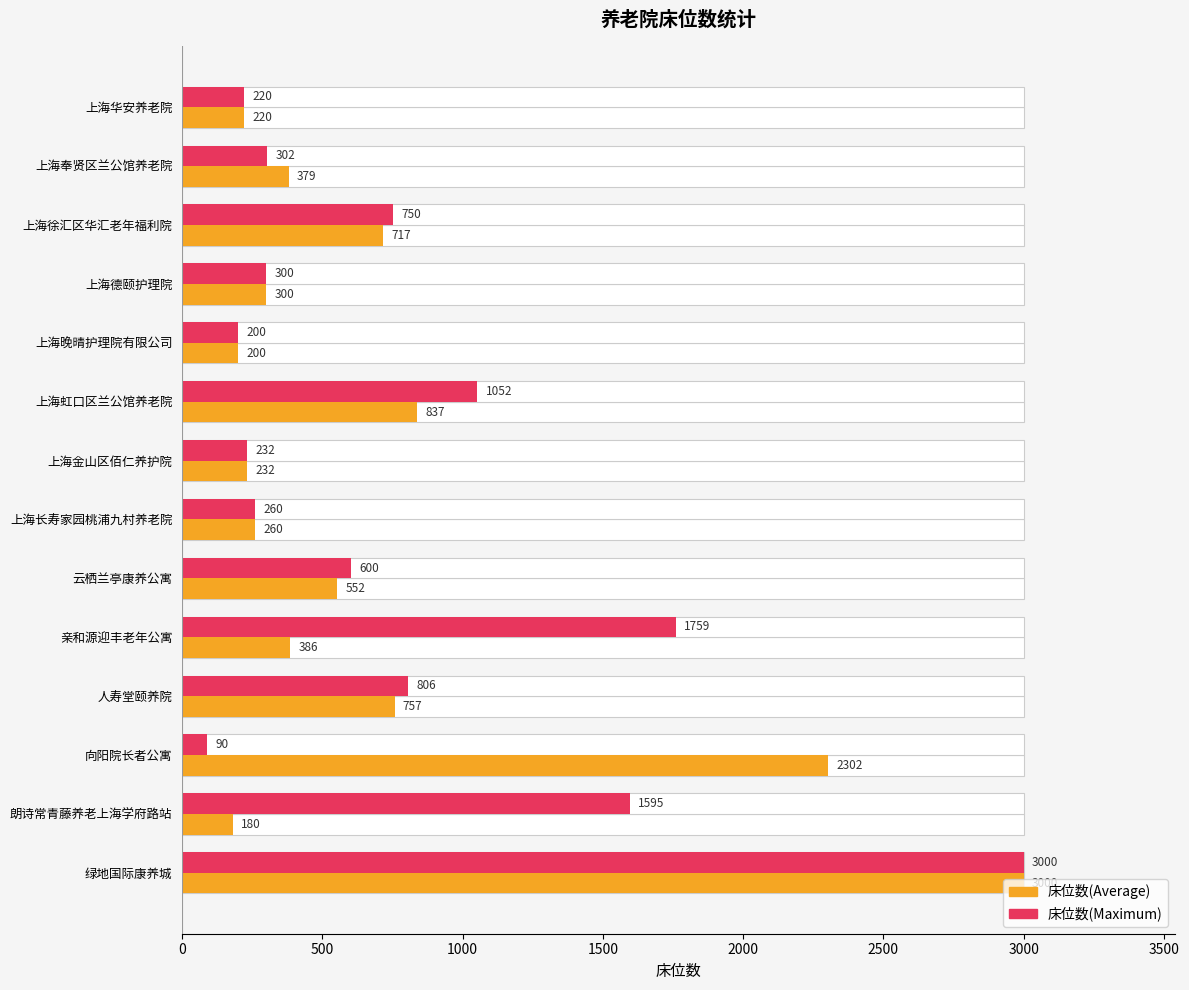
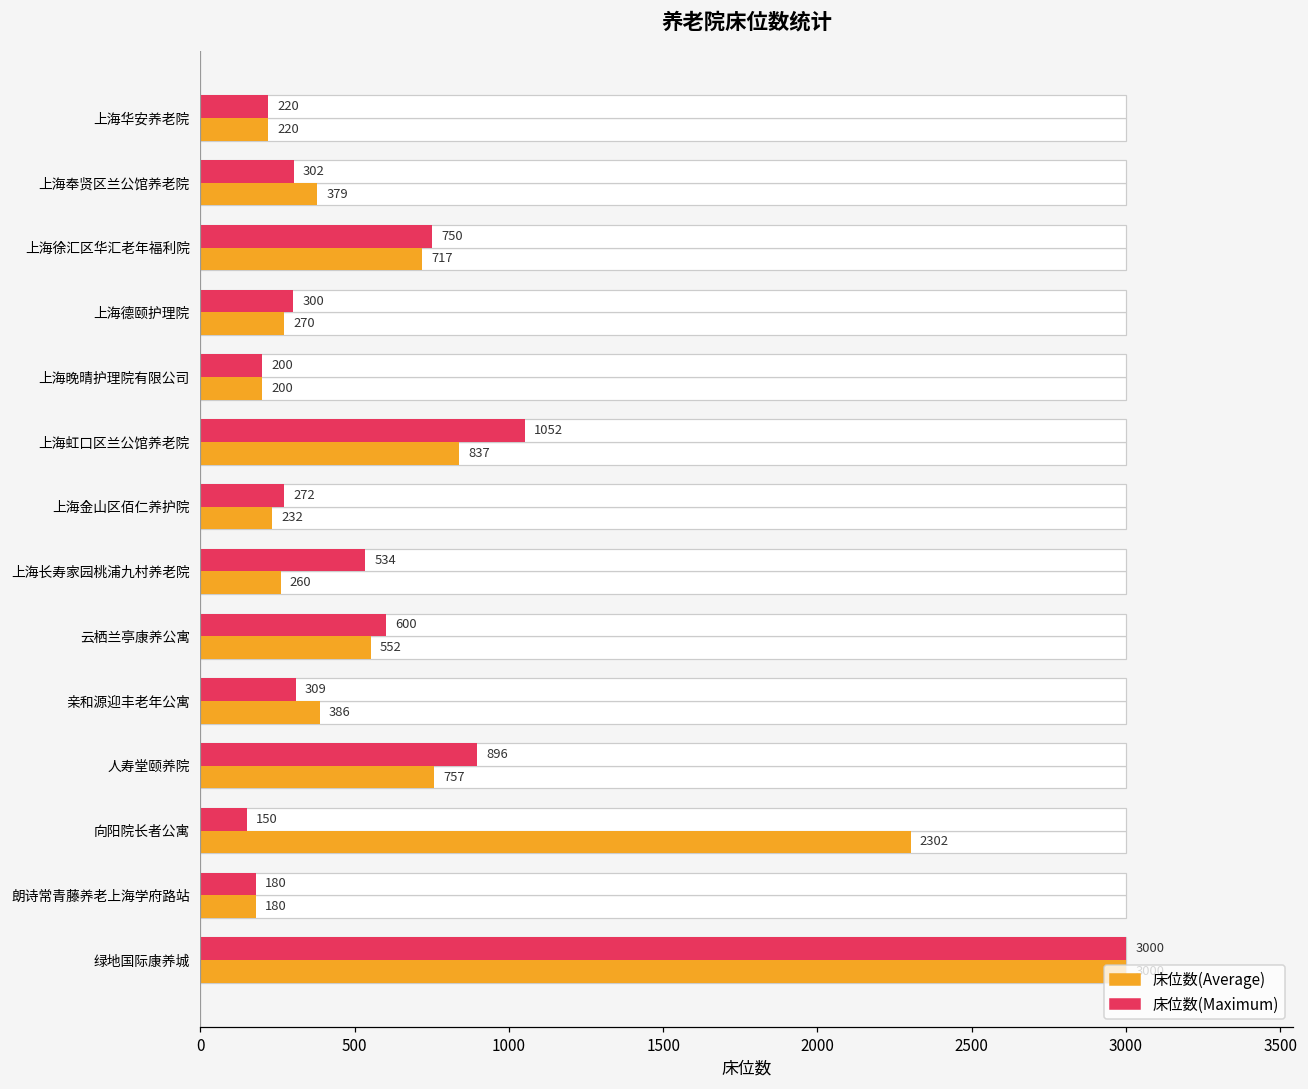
  {
    "床位数(Average)": {
-     "上海德颐护理院": 300
+     "上海德颐护理院": 270
    },
    "床位数(Maximum)": {
-     "上海金山区佰仁养护院": 232,
-     "上海长寿家园桃浦九村养老院": 260,
-     "亲和源迎丰老年公寓": 1759,
-     "人寿堂颐养院": 806,
-     "向阳院长者公寓": 90,
-     "朗诗常青藤养老上海学府路站": 1595,
+     "上海金山区佰仁养护院": 272,
+     "上海长寿家园桃浦九村养老院": 534,
+     "亲和源迎丰老年公寓": 309,
+     "人寿堂颐养院": 896,
+     "向阳院长者公寓": 150,
+     "朗诗常青藤养老上海学府路站": 180,
      "绿地国际康养城": 3000
    }
  }
